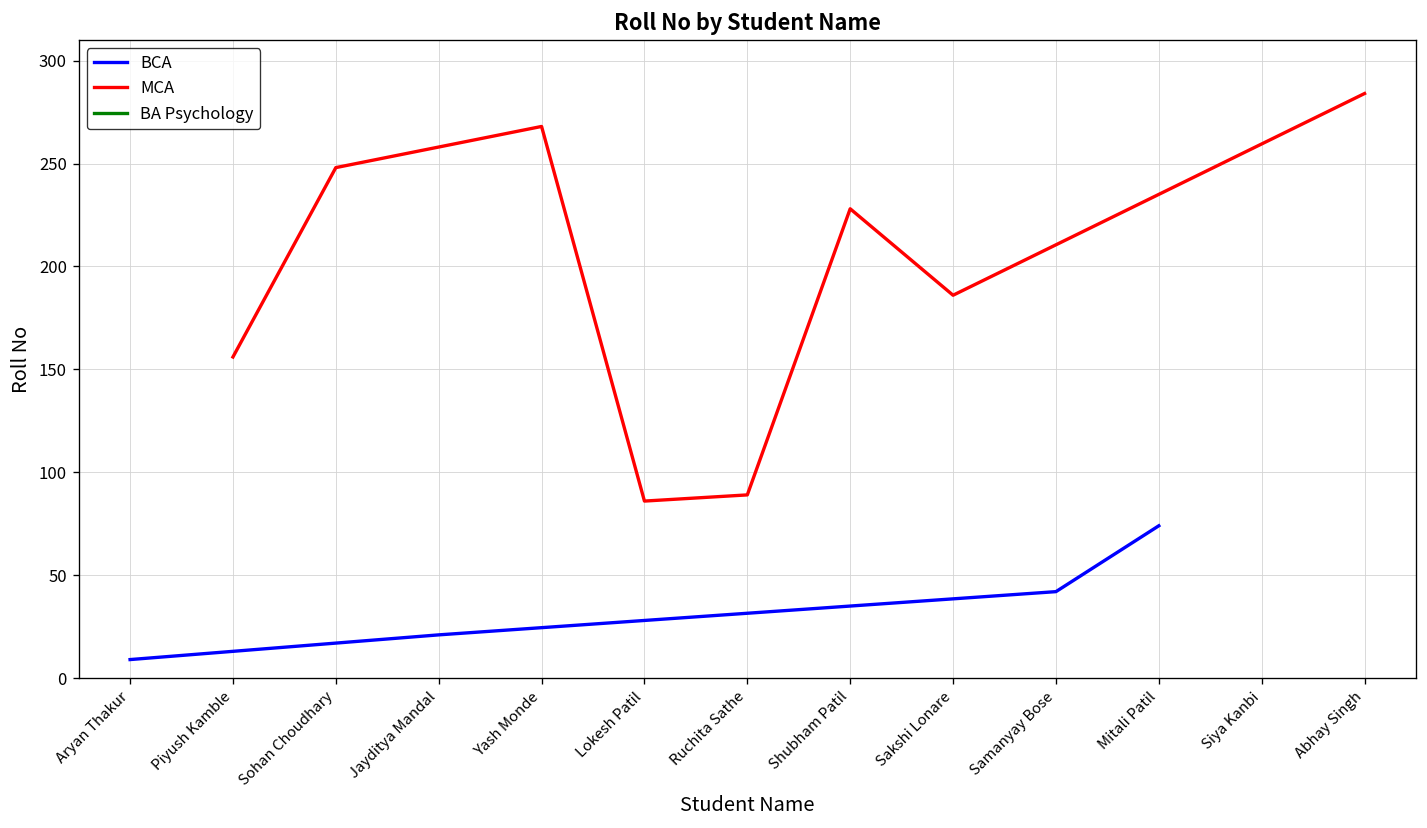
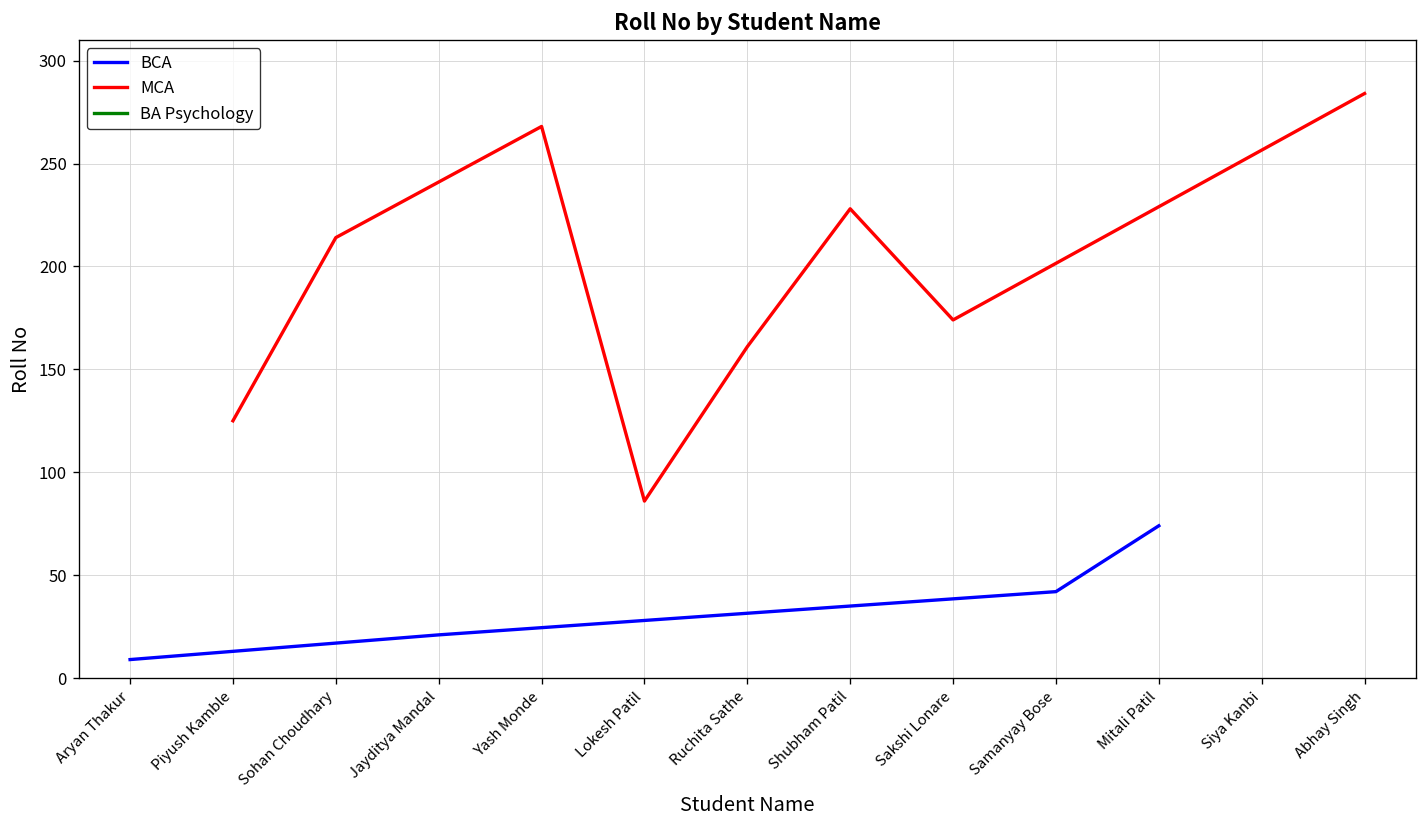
  {
    "BCA": {
      "Aryan Thakur": 9,
      "Jayditya Mandal": 21,
      "Samanyay Bose": 42,
      "Mitali Patil": 74
    },
    "MCA": {
-     "Piyush Kamble": 156,
-     "Sohan Choudhary": 248,
+     "Piyush Kamble": 125,
+     "Sohan Choudhary": 214,
      "Yash Monde": 268,
      "Lokesh Patil": 86,
-     "Ruchita Sathe": 89,
+     "Ruchita Sathe": 161,
      "Shubham Patil": 228,
-     "Sakshi Lonare": 186,
+     "Sakshi Lonare": 174,
      "Abhay Singh": 284
    },
    "BA Psychology": {
      "Siya Kanbi": 205
    }
  }
